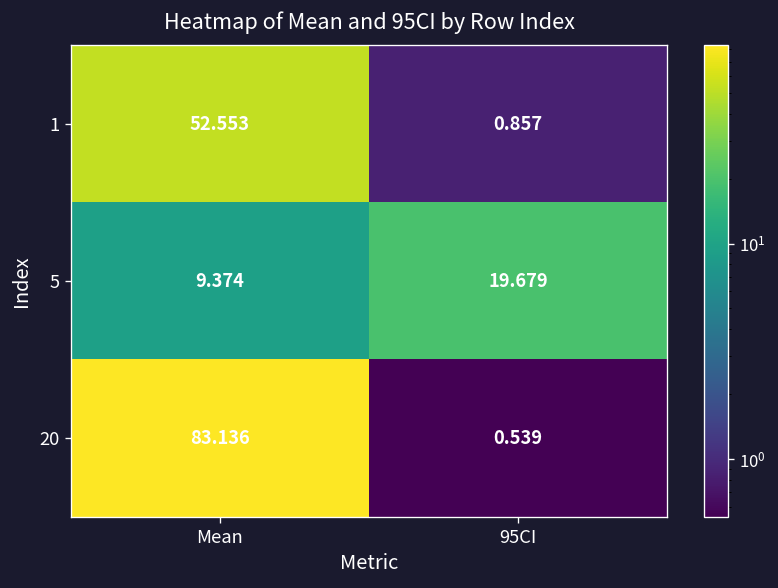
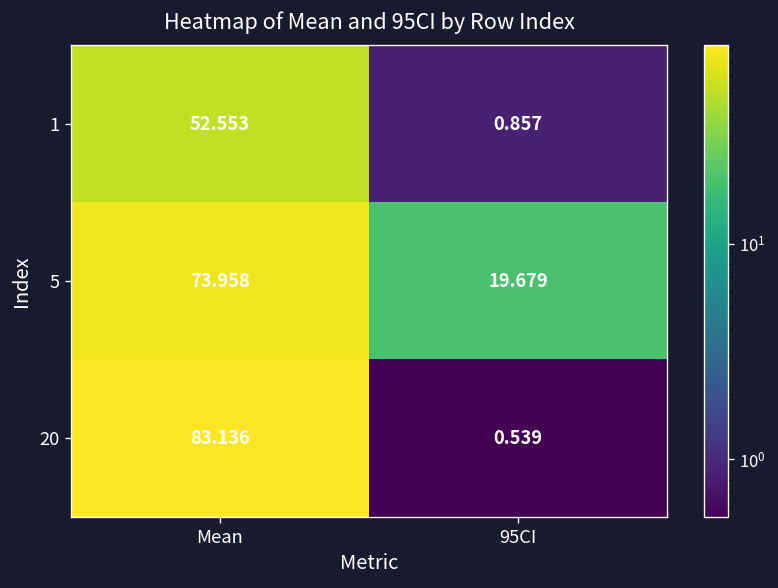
  {
    "1": {
      "Mean": 52.553,
      "95CI": 0.857
    },
    "5": {
-     "Mean": 9.374,
+     "Mean": 73.958,
      "95CI": 19.679
    },
    "20": {
      "Mean": 83.136,
      "95CI": 0.539
    }
  }
